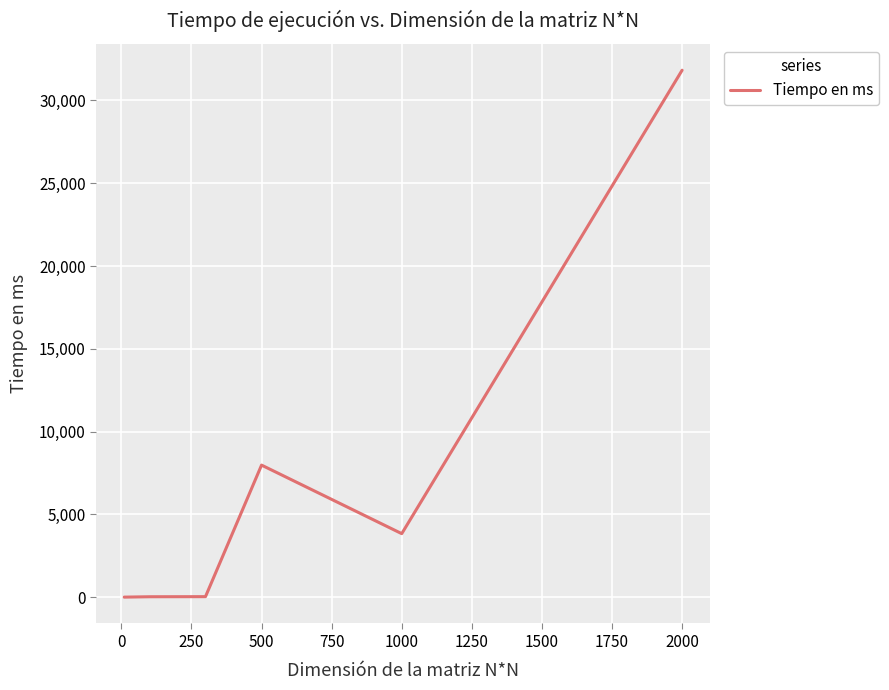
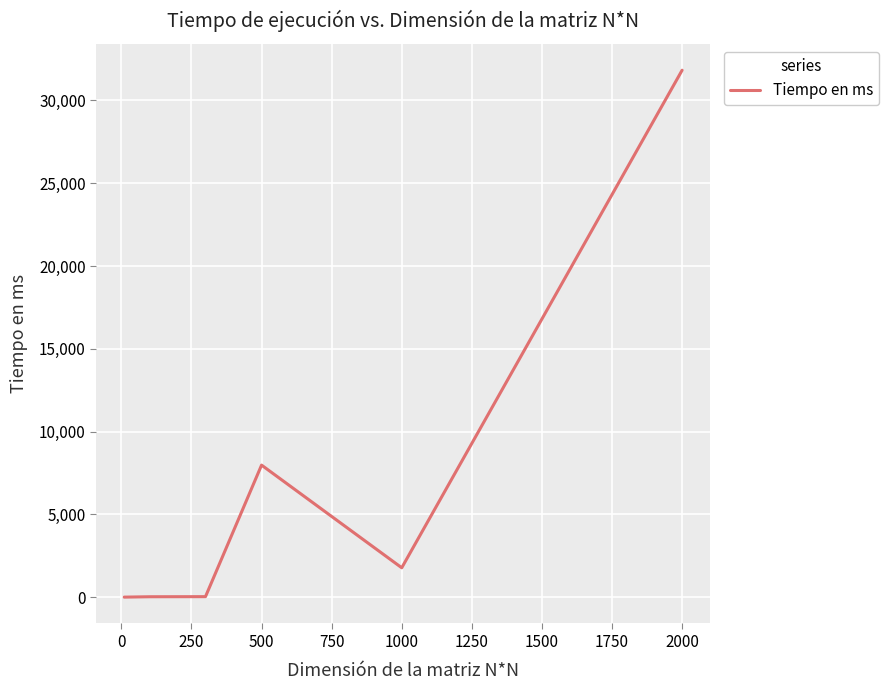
  {
    "500": "8,000",
-   "1000": "3,800",
+   "1000": "1,800",
    "2000": "31,800"
  }
